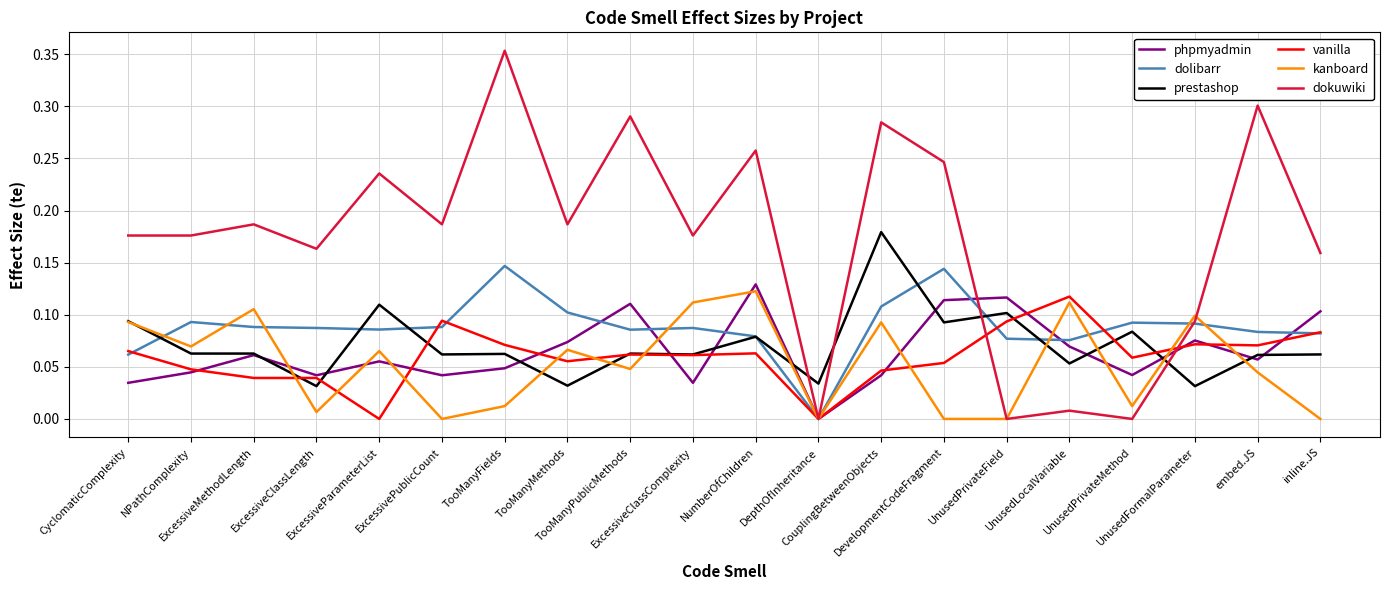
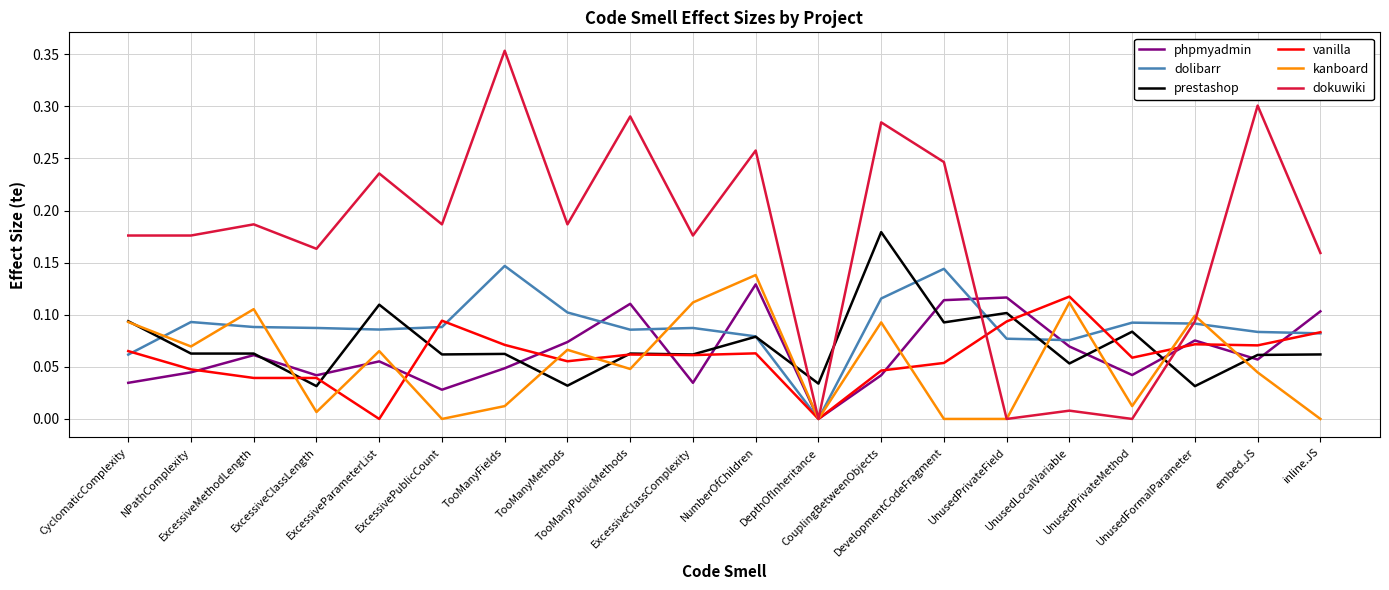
  {
    "phpmyadmin": {
      "CyclomaticComplexity": 0.035,
      "NPathComplexity": 0.045,
      "ExcessiveClassLength": 0.042,
      "ExcessiveParameterList": 0.055,
-     "ExcessivePublicCount": 0.042,
+     "ExcessivePublicCount": 0.028,
      "TooManyFields": 0.049,
      "TooManyMethods": 0.074,
      "TooManyPublicMethods": 0.110,
      "ExcessiveClassComplexity": 0.035,
      "NumberOfChildren": 0.129,
      "CouplingBetweenObjects": 0.042,
      "DevelopmentCodeFragment": 0.114,
      "UnusedPrivateField": 0.117,
      "UnusedLocalVariable": 0.070,
      "UnusedPrivateMethod": 0.042,
      "UnusedFormalParameter": 0.075,
      "embed.JS": 0.057,
      "inline.JS": 0.103
    },
    "dolibarr": {
      "CyclomaticComplexity": 0.062,
      "NPathComplexity": 0.093,
      "ExcessiveMethodLength": 0.088,
      "ExcessiveClassLength": 0.087,
      "ExcessiveParameterList": 0.086,
      "ExcessivePublicCount": 0.088,
      "TooManyFields": 0.147,
      "TooManyMethods": 0.102,
      "TooManyPublicMethods": 0.086,
      "ExcessiveClassComplexity": 0.087,
-     "CouplingBetweenObjects": 0.108,
+     "CouplingBetweenObjects": 0.116,
      "DevelopmentCodeFragment": 0.144,
      "UnusedPrivateField": 0.077,
      "UnusedLocalVariable": 0.076,
      "UnusedPrivateMethod": 0.092,
      "embed.JS": 0.084
    },
    "prestashop": {
      "NPathComplexity": 0.063,
      "ExcessiveClassLength": 0.031,
      "ExcessiveParameterList": 0.110,
      "ExcessivePublicCount": 0.062,
      "TooManyFields": 0.062,
      "TooManyMethods": 0.032,
      "DepthOfInheritance": 0.034,
      "CouplingBetweenObjects": 0.179,
      "DevelopmentCodeFragment": 0.093,
      "UnusedPrivateField": 0.102,
      "UnusedLocalVariable": 0.053,
      "UnusedPrivateMethod": 0.084,
      "UnusedFormalParameter": 0.031,
      "embed.JS": 0.061,
      "inline.JS": 0.062
    },
    "vanilla": {
      "CyclomaticComplexity": 0.065,
      "NPathComplexity": 0.048,
      "ExcessiveMethodLength": 0.039,
      "ExcessiveClassLength": 0.039,
      "ExcessiveParameterList": 0.000,
      "ExcessivePublicCount": 0.094,
      "TooManyFields": 0.071,
      "TooManyMethods": 0.055,
      "NumberOfChildren": 0.063,
      "CouplingBetweenObjects": 0.046,
      "DevelopmentCodeFragment": 0.054,
      "UnusedPrivateField": 0.094,
      "UnusedLocalVariable": 0.117,
      "UnusedPrivateMethod": 0.059,
      "UnusedFormalParameter": 0.072,
      "embed.JS": 0.071
    },
    "kanboard": {
      "NPathComplexity": 0.070,
      "ExcessiveMethodLength": 0.105,
      "ExcessiveClassLength": 0.007,
      "ExcessiveParameterList": 0.065,
      "ExcessivePublicCount": 0.000,
      "TooManyFields": 0.012,
      "TooManyMethods": 0.066,
      "TooManyPublicMethods": 0.048,
      "ExcessiveClassComplexity": 0.112,
-     "NumberOfChildren": 0.123,
+     "NumberOfChildren": 0.138,
      "CouplingBetweenObjects": 0.093,
      "DevelopmentCodeFragment": 0.000,
      "UnusedLocalVariable": 0.112,
      "UnusedPrivateMethod": 0.012,
      "UnusedFormalParameter": 0.099,
      "embed.JS": 0.045,
      "inline.JS": 0.000
    },
    "dokuwiki": {
      "CyclomaticComplexity": 0.176,
      "NPathComplexity": 0.176,
      "ExcessiveMethodLength": 0.187,
      "ExcessiveClassLength": 0.163,
      "ExcessiveParameterList": 0.236,
      "ExcessivePublicCount": 0.187,
      "TooManyFields": 0.353,
      "TooManyMethods": 0.187,
      "TooManyPublicMethods": 0.290,
      "ExcessiveClassComplexity": 0.176,
      "NumberOfChildren": 0.258,
      "CouplingBetweenObjects": 0.285,
      "DevelopmentCodeFragment": 0.247,
      "UnusedLocalVariable": 0.008,
      "UnusedPrivateMethod": 0.000,
      "embed.JS": 0.301,
      "inline.JS": 0.159
    }
  }
